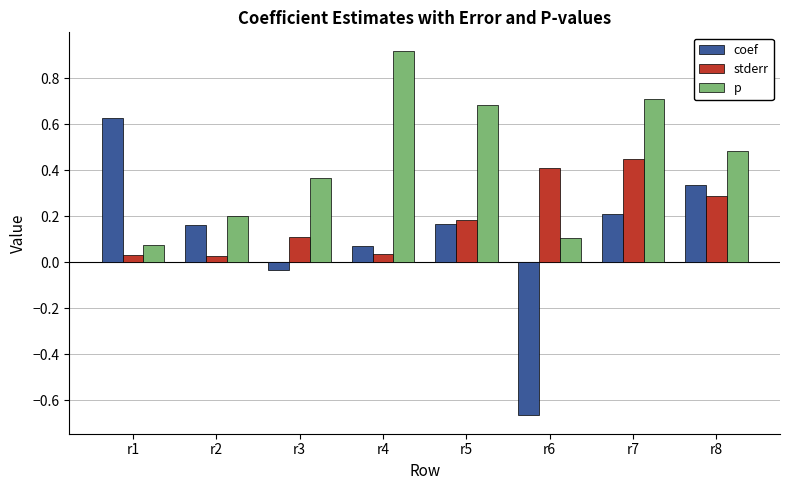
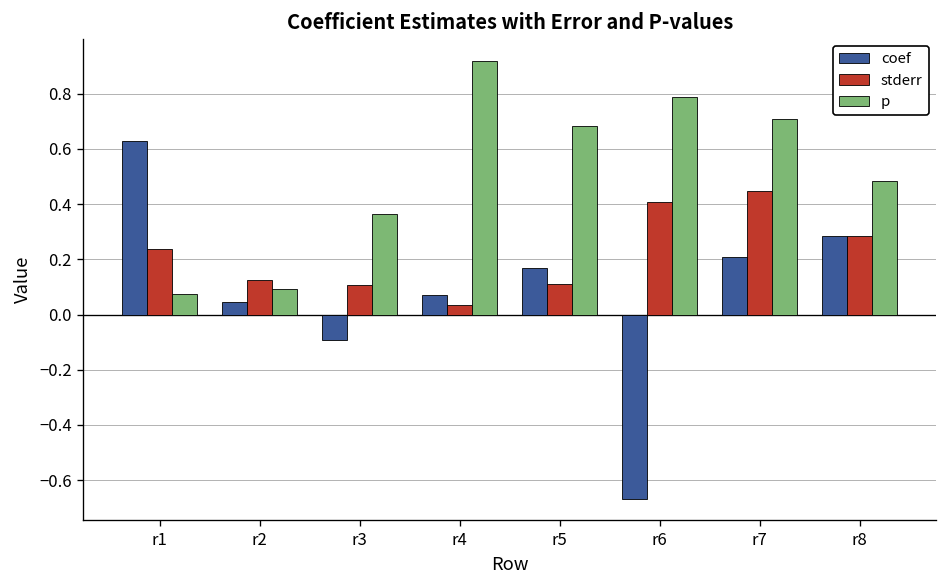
  {
    "coef": {
      "r1": 0.63,
-     "r2": 0.16,
-     "r3": -0.04,
+     "r2": 0.05,
+     "r3": -0.09,
      "r4": 0.07,
      "r5": 0.17,
      "r6": -0.67,
      "r7": 0.21,
-     "r8": 0.33
+     "r8": 0.29
    },
    "stderr": {
-     "r1": 0.03,
-     "r2": 0.03,
+     "r1": 0.24,
+     "r2": 0.12,
      "r3": 0.11,
      "r4": 0.03,
-     "r5": 0.18,
+     "r5": 0.11,
      "r6": 0.41,
      "r7": 0.45,
      "r8": 0.29
    },
    "p": {
      "r1": 0.07,
-     "r2": 0.20,
+     "r2": 0.09,
      "r3": 0.37,
      "r4": 0.92,
      "r5": 0.68,
-     "r6": 0.10,
+     "r6": 0.79,
      "r7": 0.71,
      "r8": 0.48
    }
  }
